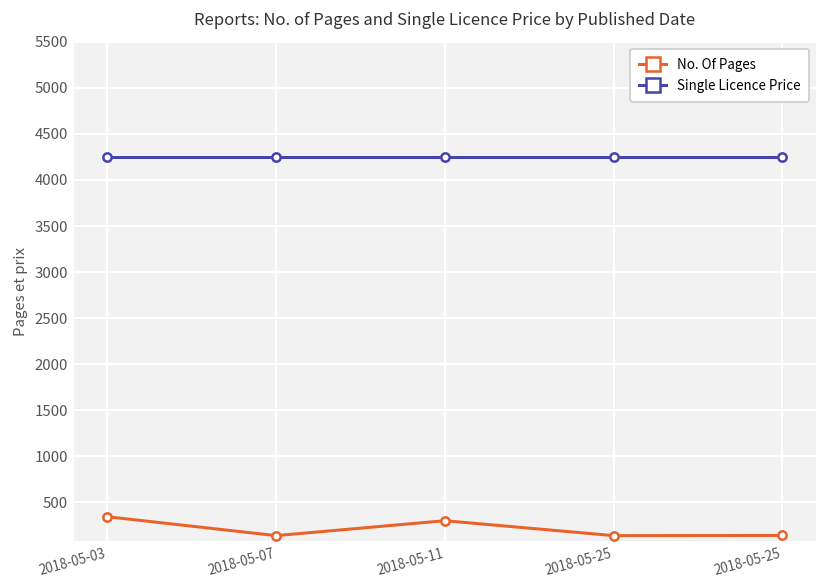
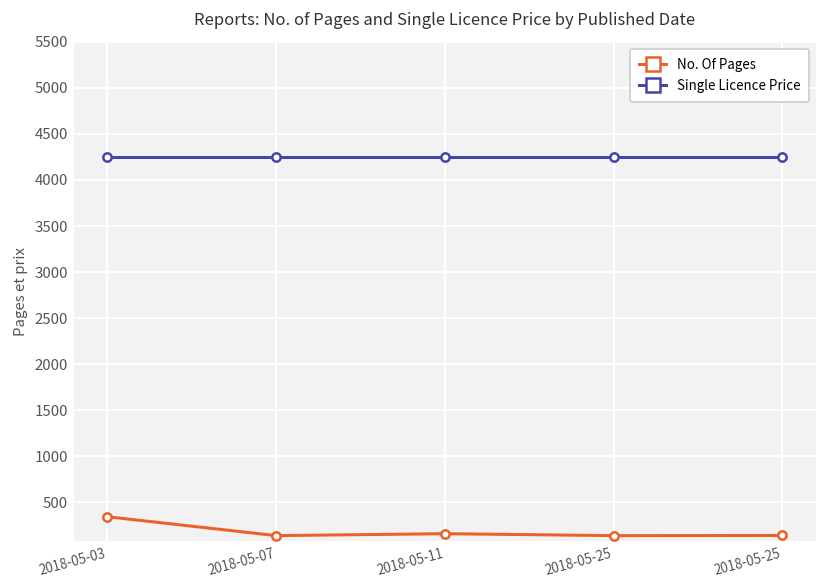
  {
    "No. Of Pages": {
      "2018-05-03": 300,
      "2018-05-07": 100,
-     "2018-05-11": 300
+     "2018-05-11": 200
    },
    "Single Licence Price": {
      "2018-05-03": 4300,
      "2018-05-07": 4300,
      "2018-05-11": 4300
    }
  }
